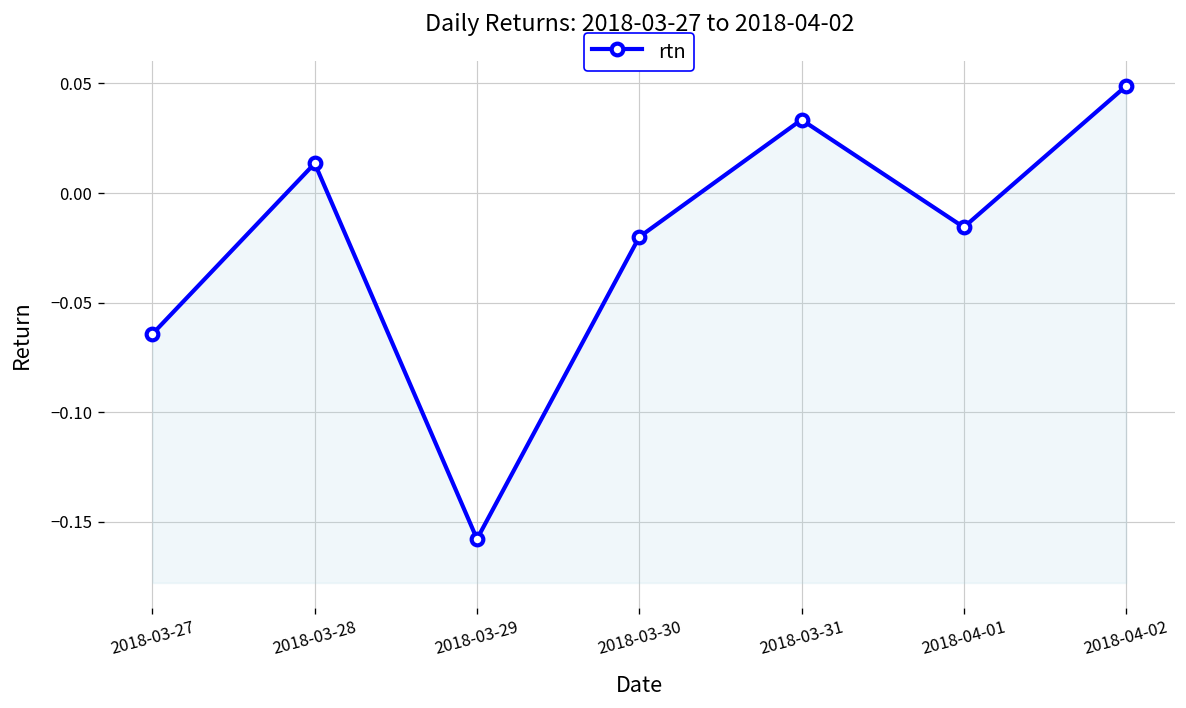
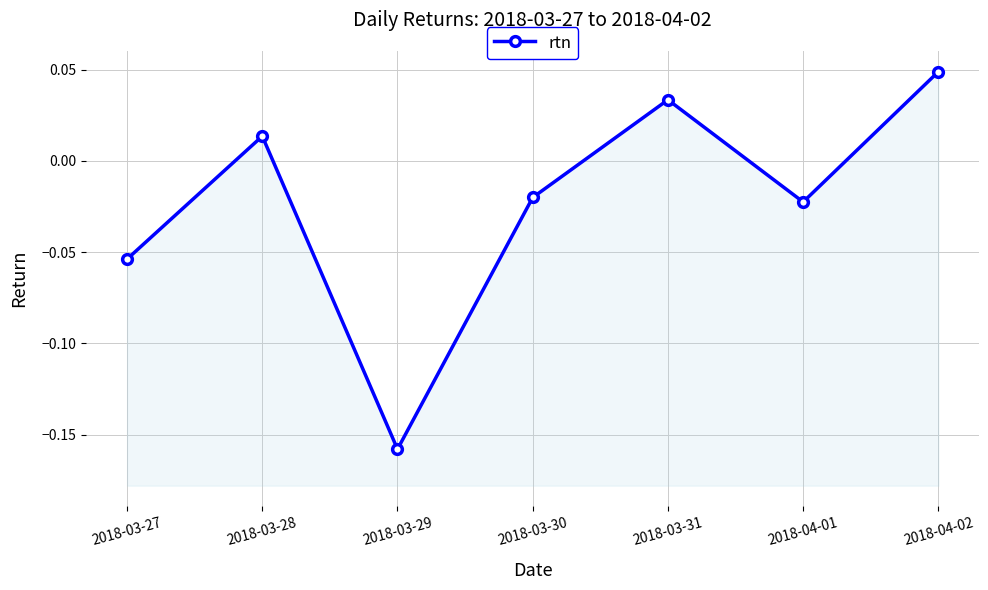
  {
-   "2018-03-27": -0.064,
+   "2018-03-27": -0.054,
    "2018-03-28": 0.014,
    "2018-03-29": -0.158,
    "2018-03-30": -0.020,
    "2018-03-31": 0.033,
-   "2018-04-01": -0.016,
+   "2018-04-01": -0.023,
    "2018-04-02": 0.049
  }
